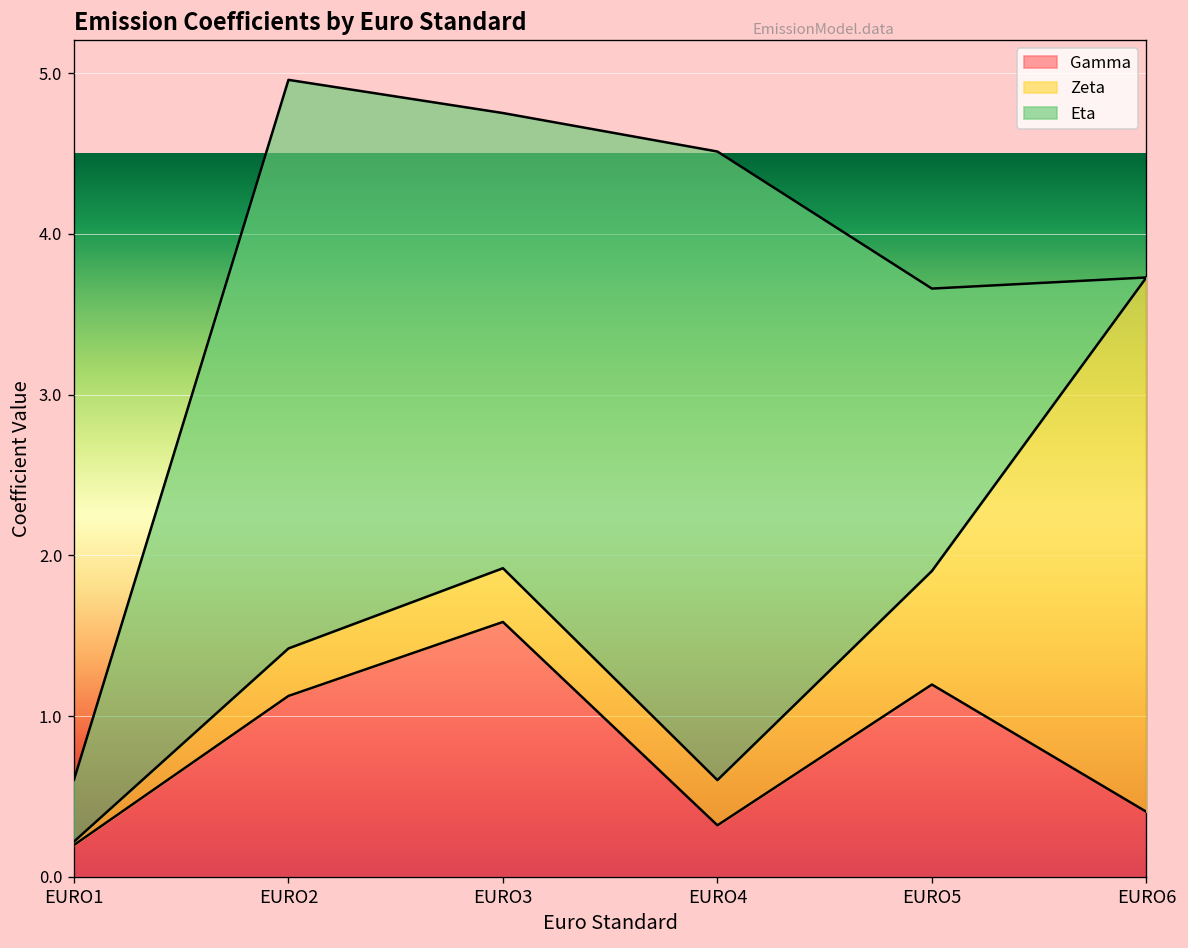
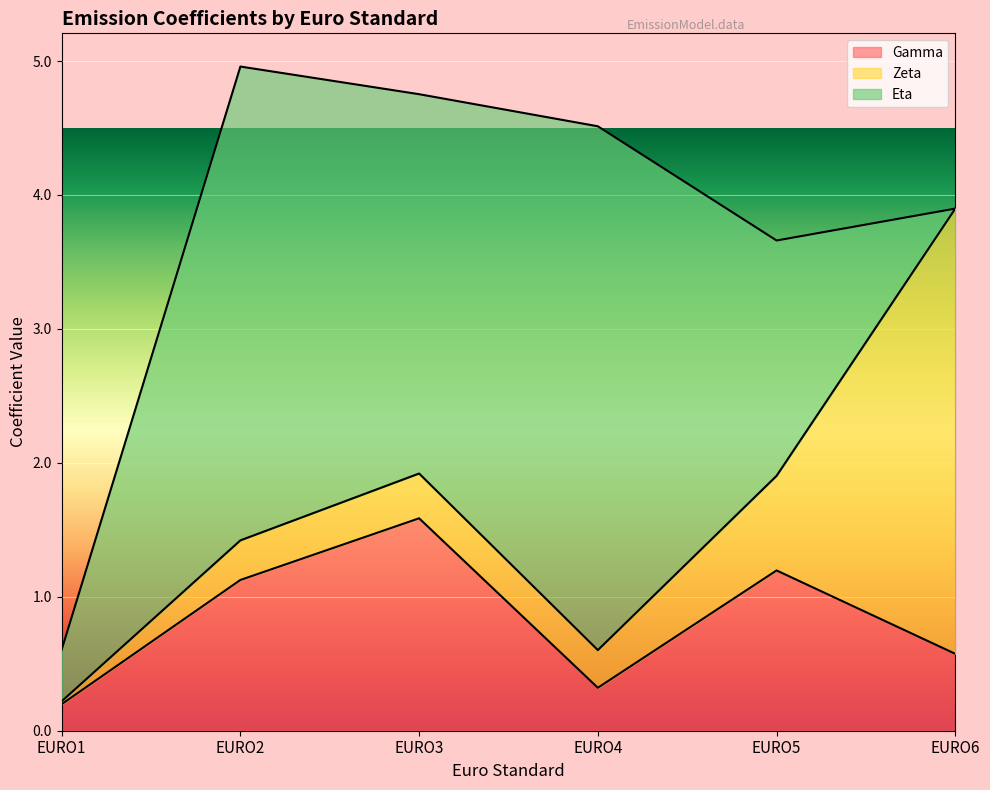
  {
    "Gamma": {
      "EURO1": 0.20,
      "EURO2": 1.13,
      "EURO3": 1.59,
      "EURO4": 0.32,
      "EURO5": 1.20,
-     "EURO6": 0.40
+     "EURO6": 0.57
    },
    "Zeta": {
      "EURO1": 0.02,
      "EURO2": 0.30,
      "EURO3": 0.33,
      "EURO4": 0.28,
      "EURO5": 0.71
    },
    "Eta": {
      "EURO1": 0.38,
      "EURO2": 3.54,
      "EURO3": 2.83,
      "EURO4": 3.91,
      "EURO5": 1.76
    }
  }
